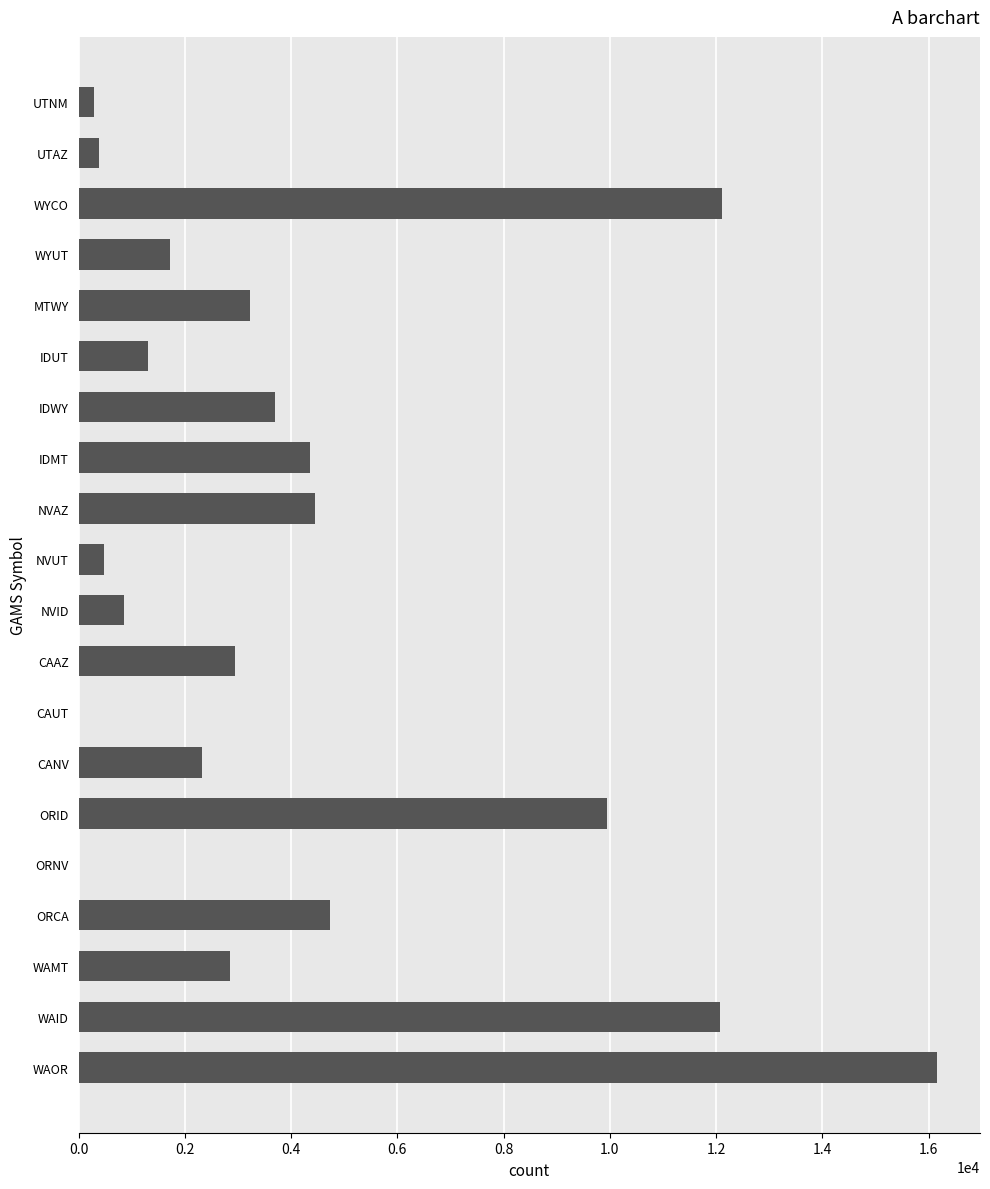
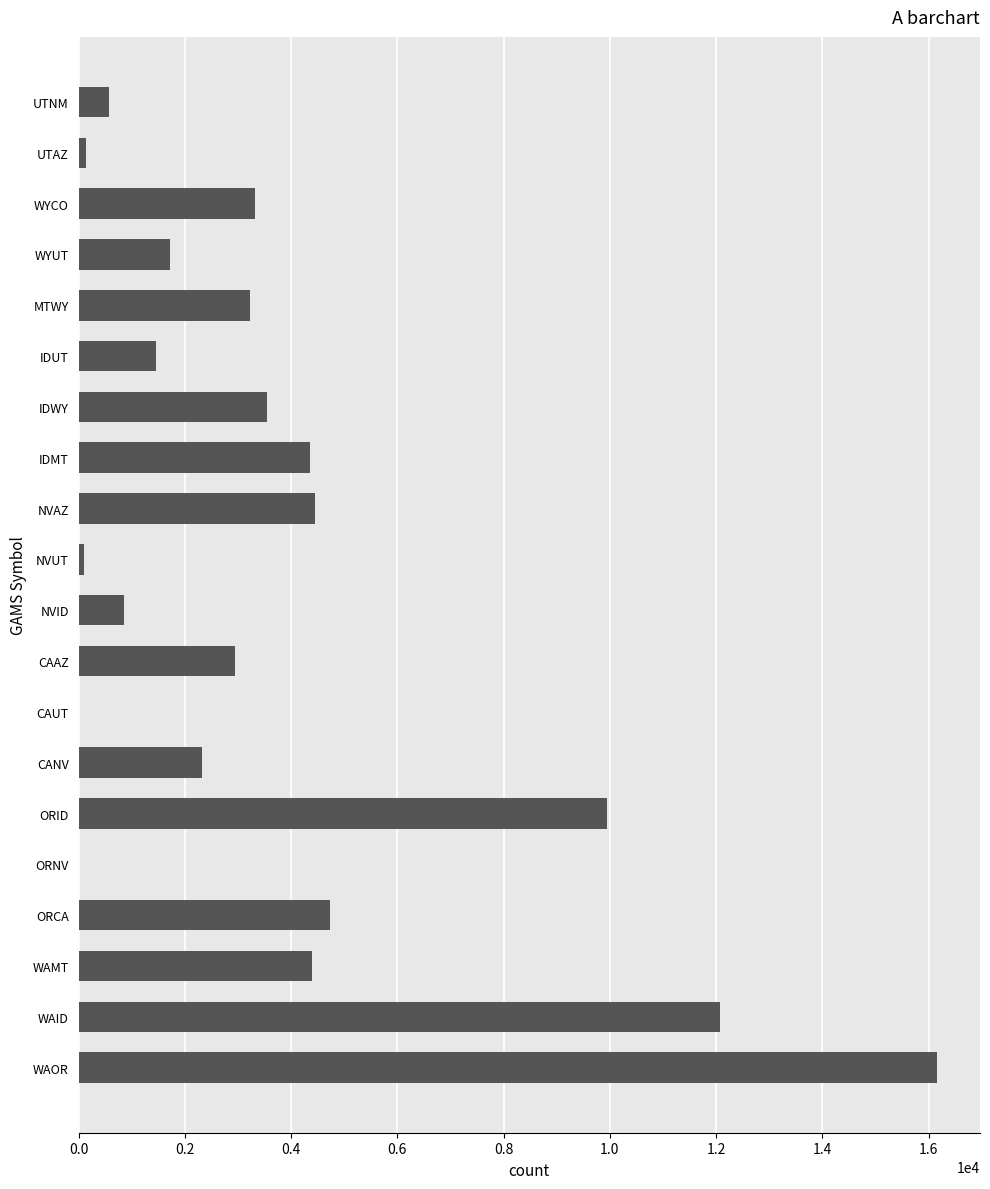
  {
-   "UTNM": 300,
-   "UTAZ": 400,
-   "WYCO": 12100,
+   "UTNM": 600,
+   "UTAZ": 100,
+   "WYCO": 3300,
    "WYUT": 1700,
    "MTWY": 3200,
-   "IDUT": 1300,
-   "IDWY": 3700,
+   "IDUT": 1500,
+   "IDWY": 3500,
    "IDMT": 4400,
    "NVAZ": 4400,
-   "NVUT": 500,
+   "NVUT": 100,
    "NVID": 900,
    "CAAZ": 3000,
    "CAUT": 0,
    "CANV": 2300,
    "ORID": 9900,
    "ORCA": 4700,
-   "WAMT": 2800,
+   "WAMT": 4400,
    "WAID": 12100,
    "WAOR": 16200
  }
